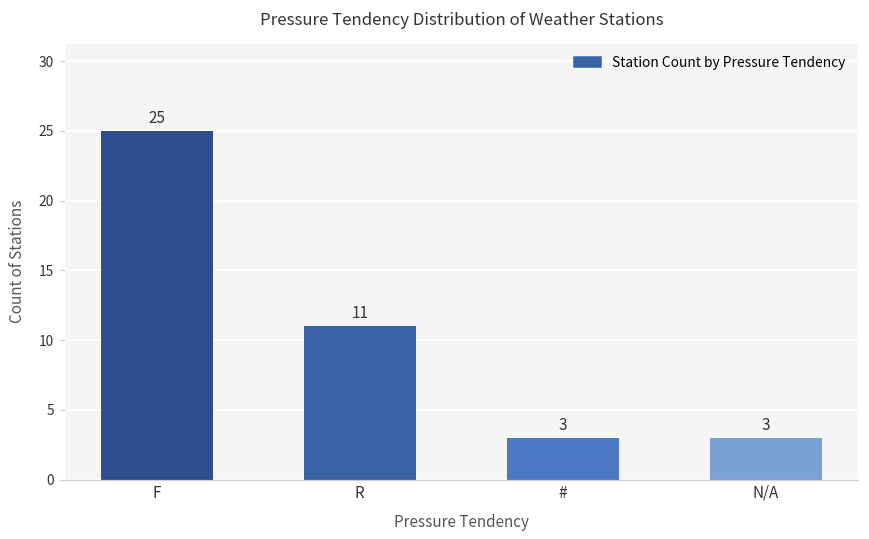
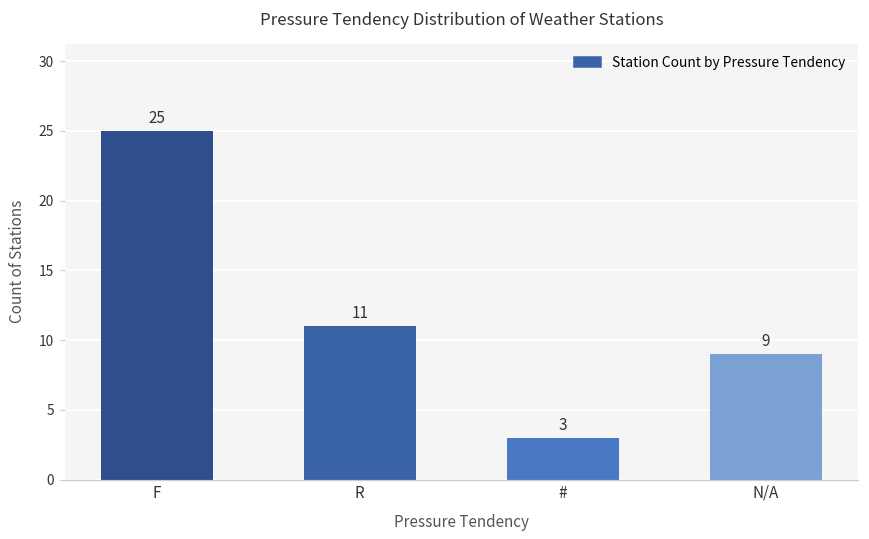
  {
    "F": 25,
    "R": 11,
    "#": 3,
-   "N/A": 3
+   "N/A": 9
  }
